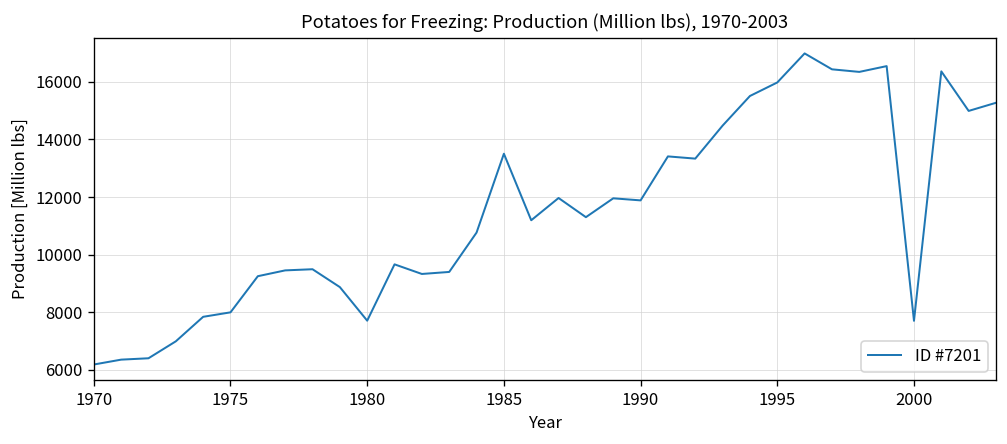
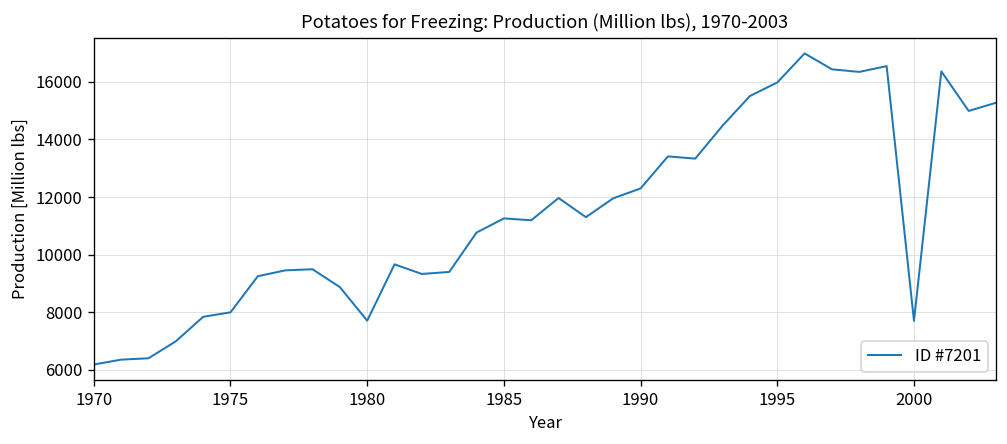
  {
    "1970": 6200,
    "1975": 8000,
    "1980": 7700,
-   "1985": 13500,
-   "1990": 11900,
+   "1985": 11300,
+   "1990": 12300,
    "1995": 16000,
    "2000": 7700
  }
